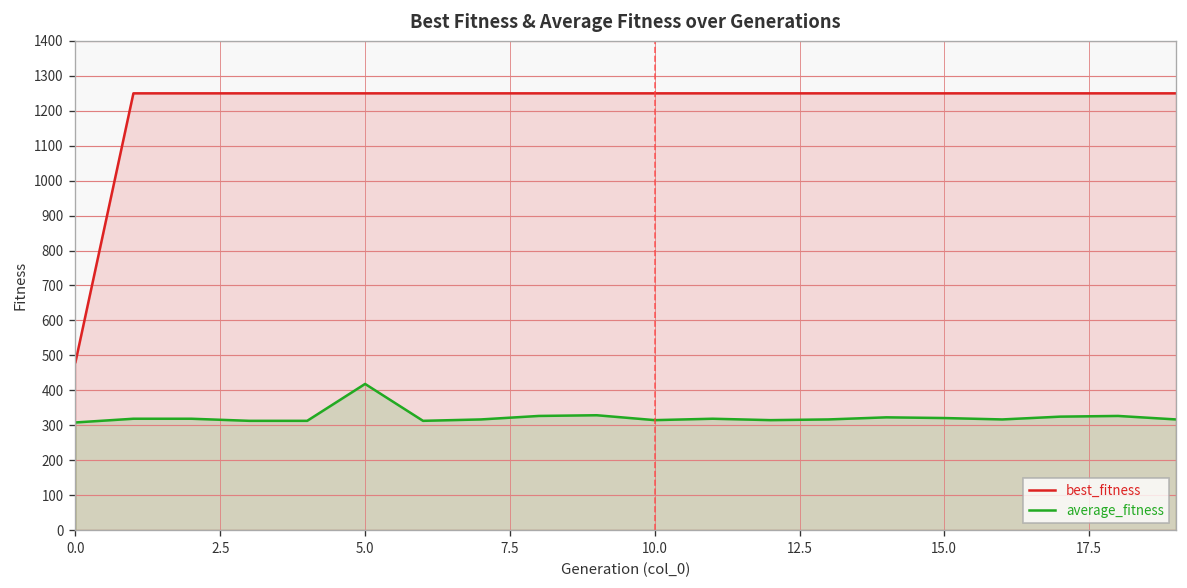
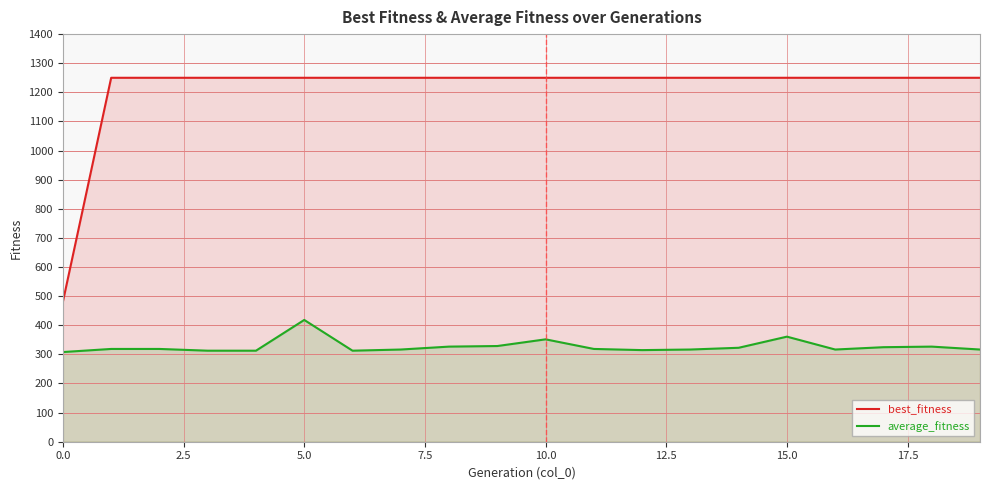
  {
    "best_fitness": {
      "0.0": 480,
      "5.0": 1250,
      "10.0": 1250,
      "15.0": 1250
    },
    "average_fitness": {
      "0.0": 310,
      "5.0": 420,
-     "10.0": 310,
-     "15.0": 320
+     "10.0": 350,
+     "15.0": 360
    }
  }
